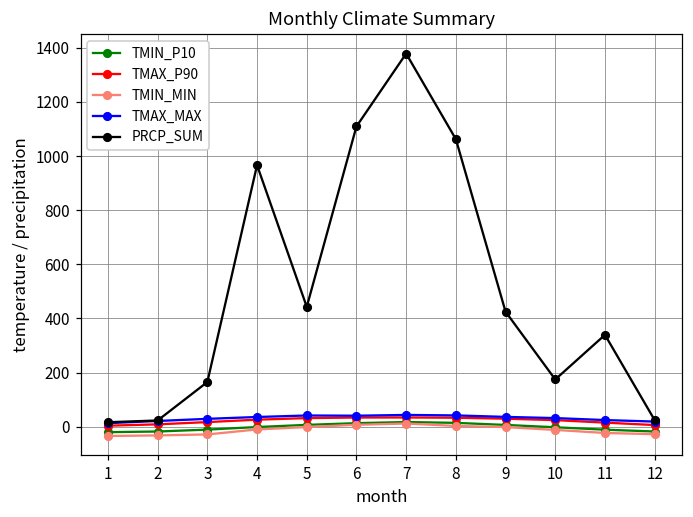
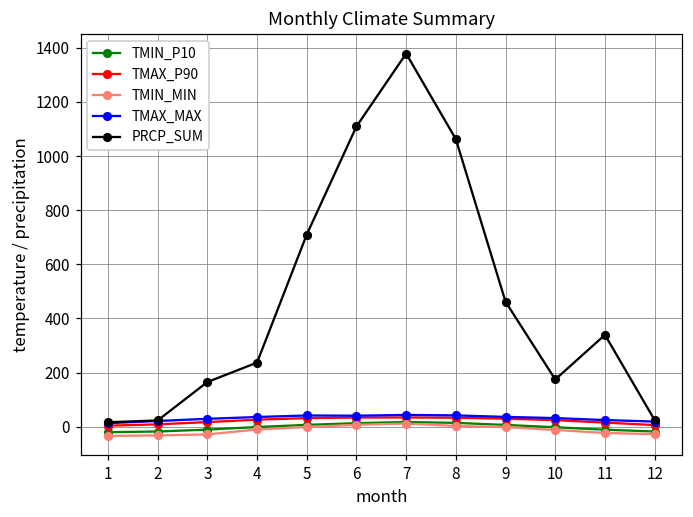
  {
    "TMIN_P10": {
      "1": -20,
      "2": -20,
      "3": -10,
      "8": 10,
      "11": -10
    },
    "TMAX_P90": {
      "2": 10,
      "3": 20,
      "12": 10
    },
    "TMIN_MIN": {
      "1": -30,
      "2": -30,
      "3": -30,
      "8": 0,
      "11": -20
    },
    "TMAX_MAX": {
      "3": 30
    },
    "PRCP_SUM": {
      "3": 160,
-     "4": 970,
-     "5": 440,
+     "4": 240,
+     "5": 710,
      "6": 1110,
      "7": 1380,
      "8": 1060,
-     "9": 420,
+     "9": 460,
      "10": 170,
      "11": 340
    }
  }
